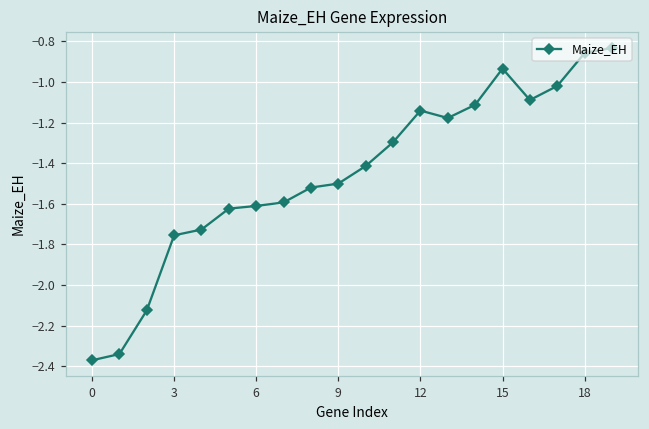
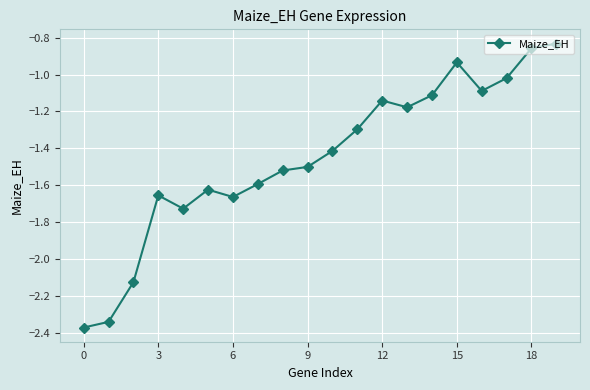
  {
    "0": -2.37,
-   "3": -1.76,
-   "6": -1.61,
+   "3": -1.65,
+   "6": -1.66,
    "9": -1.50,
    "12": -1.14,
    "15": -0.93
  }
